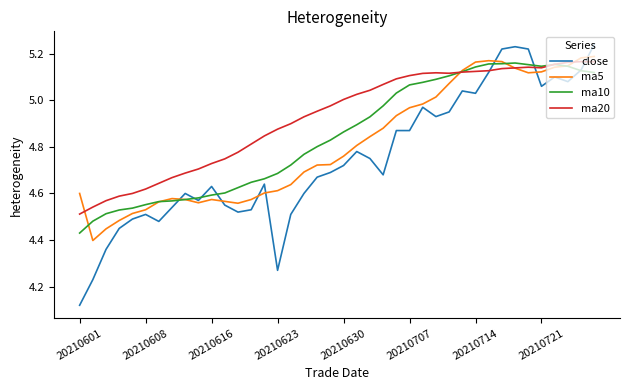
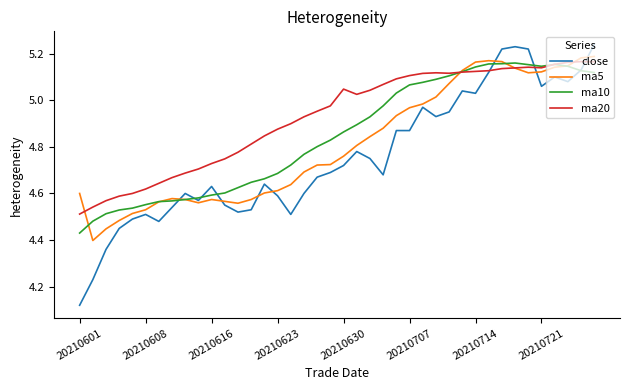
  {
    "close": {
      "20210601": 4.12,
      "20210608": 4.51,
      "20210616": 4.63,
-     "20210623": 4.27,
+     "20210623": 4.59,
      "20210630": 4.72,
      "20210707": 4.87,
      "20210714": 5.03,
      "20210721": 5.06
    },
    "ma5": {
      "20210601": 4.60,
      "20210608": 4.53,
      "20210616": 4.57,
      "20210623": 4.61,
      "20210630": 4.76,
      "20210707": 4.97,
      "20210714": 5.16,
      "20210721": 5.12
    },
    "ma10": {
      "20210601": 4.43,
      "20210608": 4.55,
      "20210616": 4.59,
      "20210623": 4.69,
      "20210630": 4.86,
      "20210707": 5.07,
      "20210714": 5.14
    },
    "ma20": {
      "20210601": 4.51,
      "20210608": 4.62,
      "20210616": 4.73,
      "20210623": 4.88,
-     "20210630": 5.00,
+     "20210630": 5.05,
      "20210707": 5.11,
      "20210714": 5.12
    }
  }
